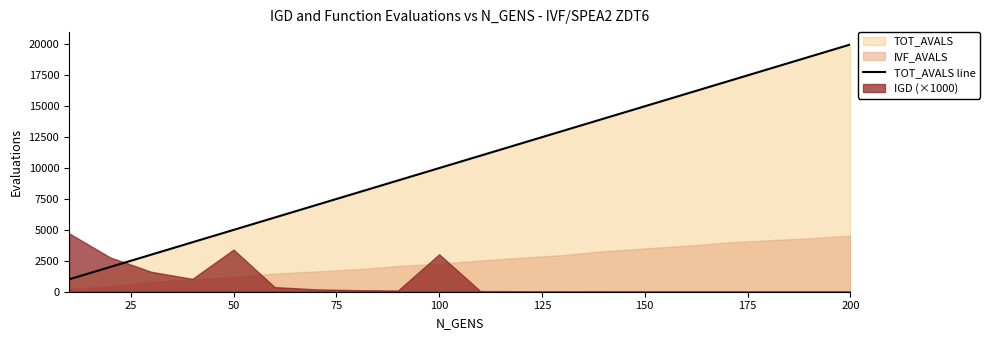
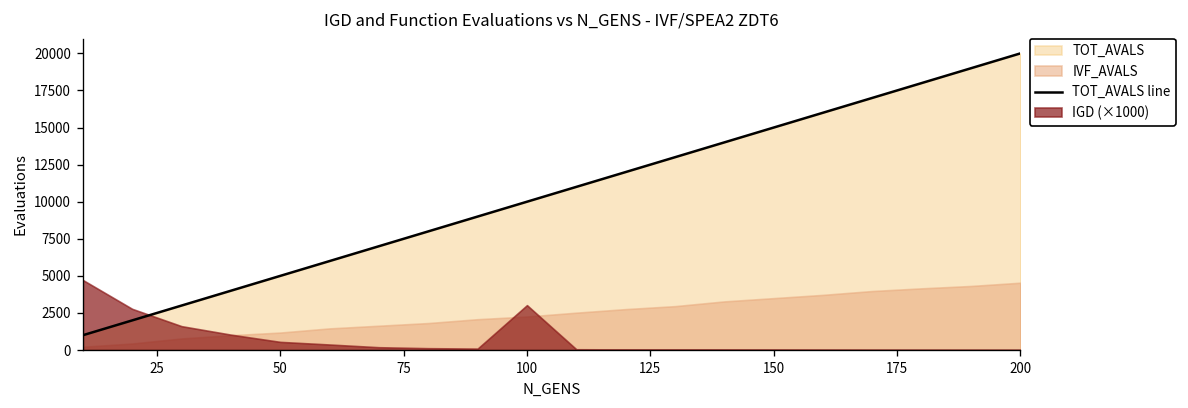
  {
    "IGD (×1000)": {
-     "50": 3400,
+     "50": 600,
      "100": 3000
    }
  }
